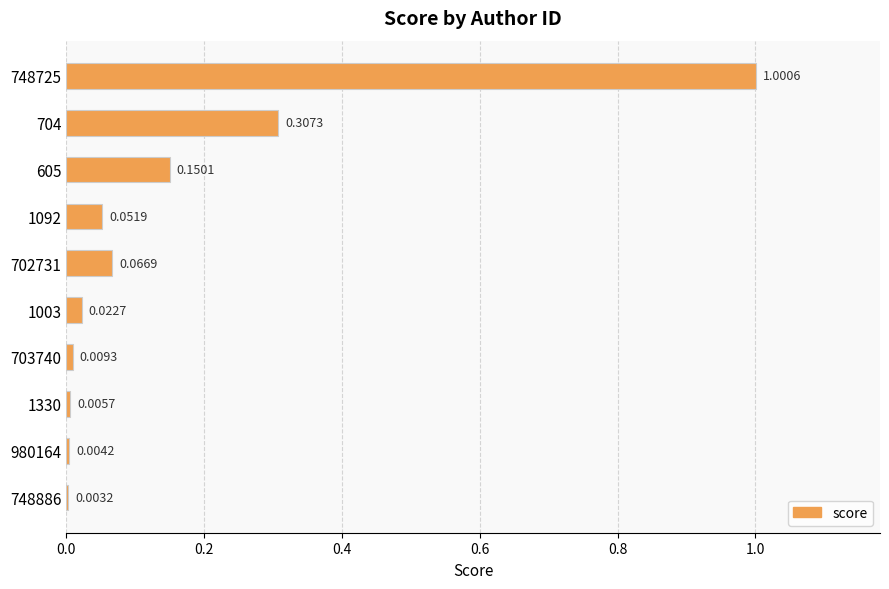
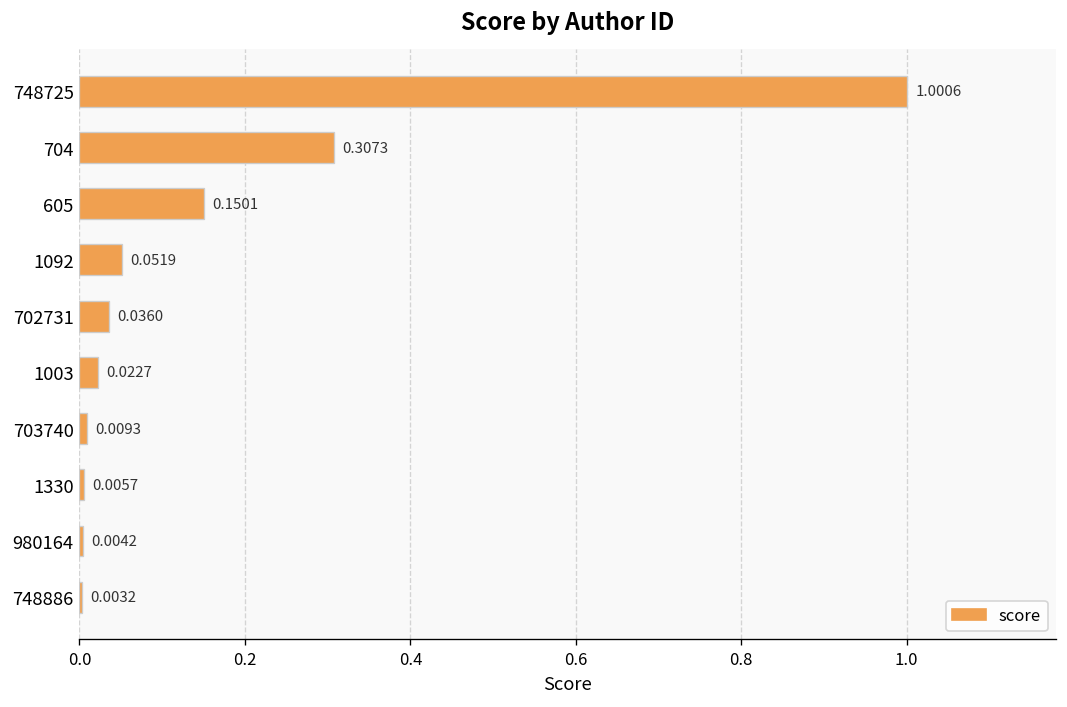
  {
    "748725": 1.0006,
    "704": 0.3073,
    "605": 0.1501,
    "1092": 0.0519,
-   "702731": 0.0669,
+   "702731": 0.0360,
    "1003": 0.0227,
    "703740": 0.0093,
    "1330": 0.0057,
    "980164": 0.0042,
    "748886": 0.0032
  }
